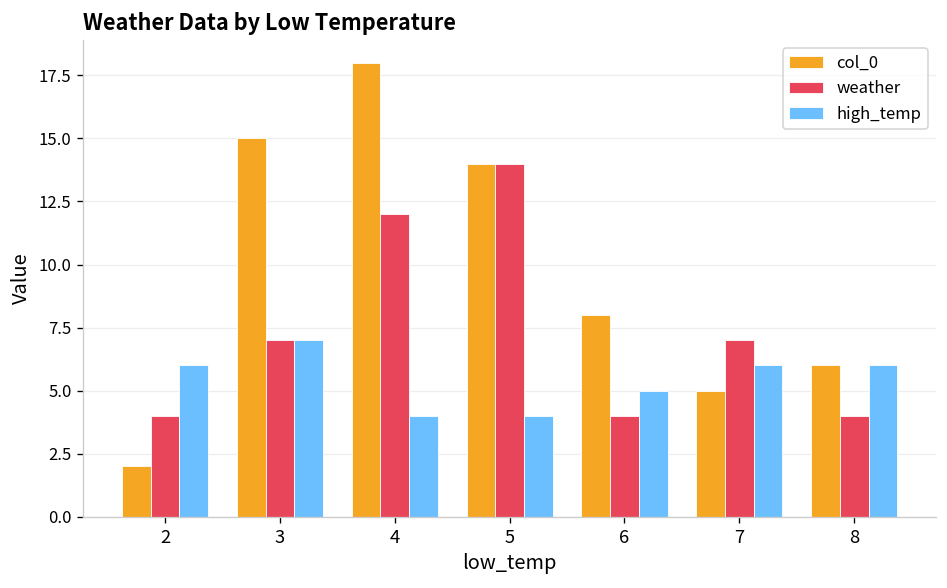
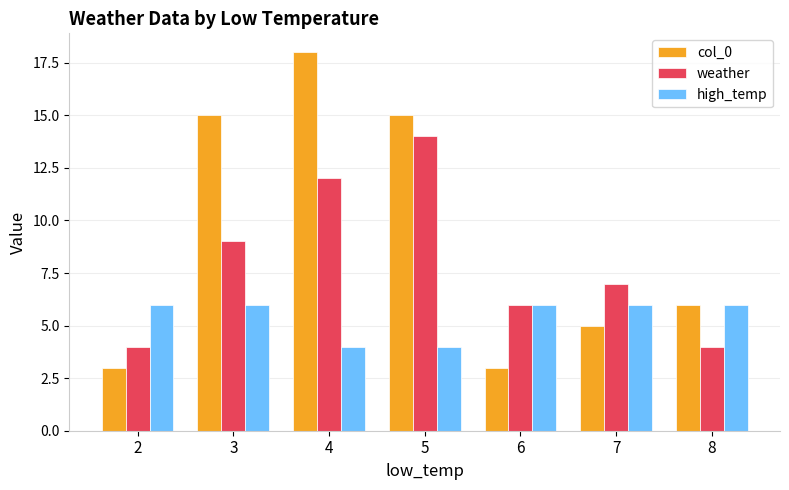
  {
    "col_0": {
-     "2": 2,
+     "2": 3,
      "3": 15,
      "4": 18,
-     "5": 14,
-     "6": 8,
+     "5": 15,
+     "6": 3,
      "7": 5,
      "8": 6
    },
    "weather": {
      "2": 4,
-     "3": 7,
+     "3": 9,
      "4": 12,
      "5": 14,
-     "6": 4,
+     "6": 6,
      "7": 7,
      "8": 4
    },
    "high_temp": {
      "2": 6,
-     "3": 7,
+     "3": 6,
      "4": 4,
      "5": 4,
-     "6": 5,
+     "6": 6,
      "7": 6,
      "8": 6
    }
  }
